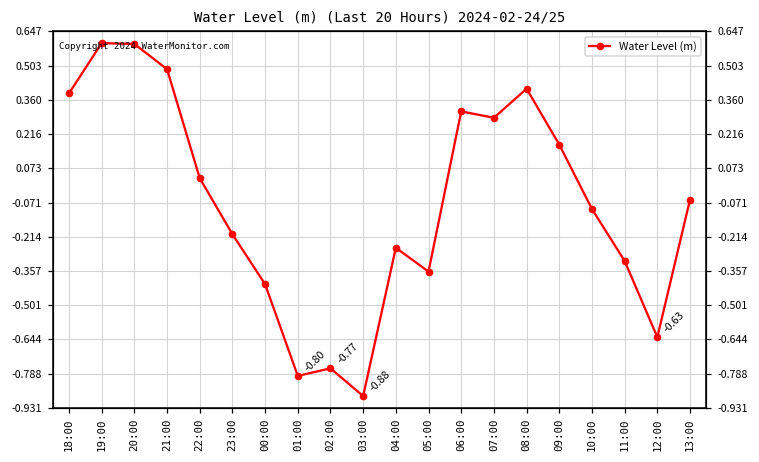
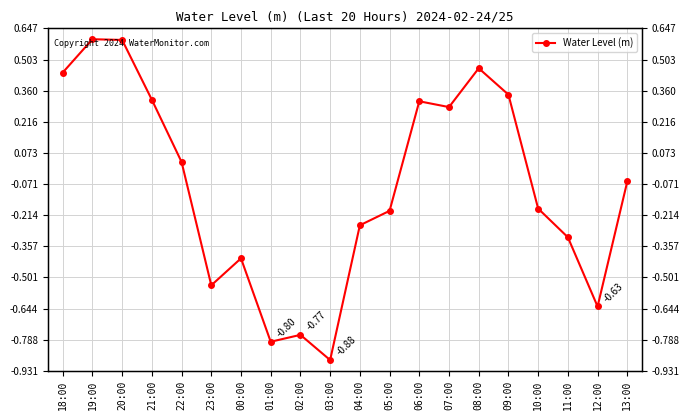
  {
-   "18:00": 0.39,
-   "21:00": 0.49,
+   "18:00": 0.44,
+   "21:00": 0.32,
    "22:00": 0.03,
-   "23:00": -0.20,
+   "23:00": -0.54,
    "00:00": -0.41,
    "04:00": -0.26,
-   "05:00": -0.36,
+   "05:00": -0.19,
    "06:00": 0.31,
    "07:00": 0.28,
-   "08:00": 0.41,
-   "09:00": 0.17,
-   "10:00": -0.10,
+   "08:00": 0.46,
+   "09:00": 0.34,
+   "10:00": -0.18,
    "11:00": -0.32,
    "13:00": -0.06
  }
